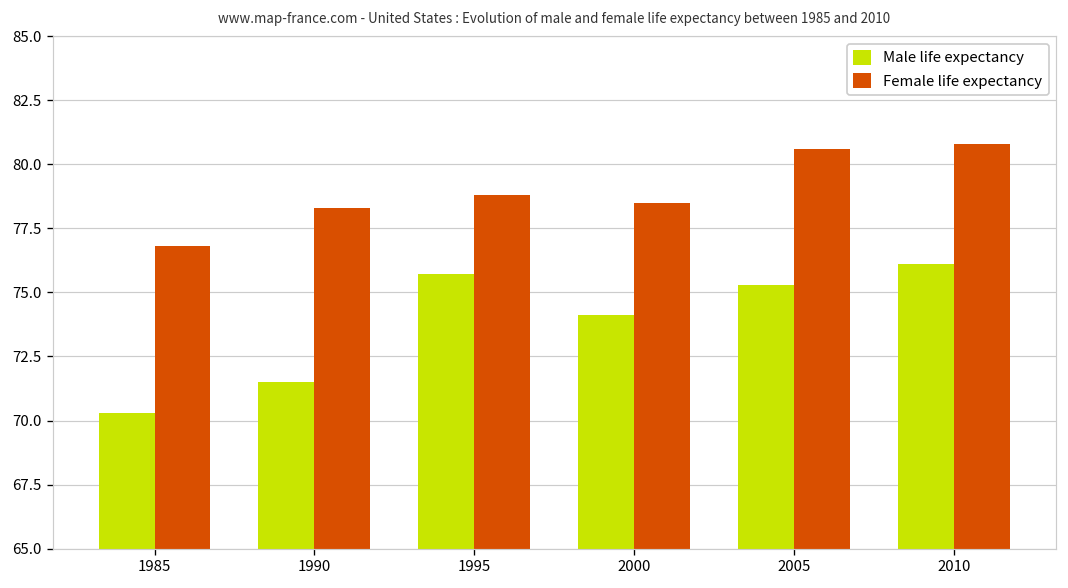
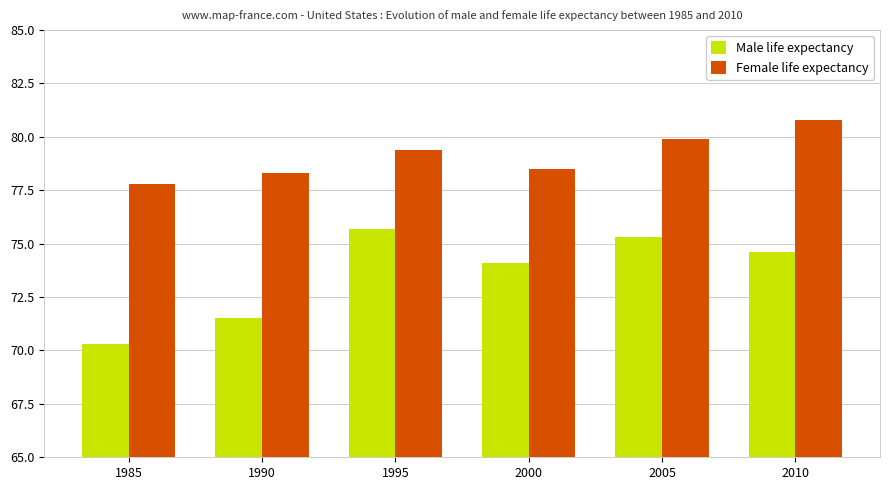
  {
    "Male life expectancy": {
      "1985": 70.3,
      "1990": 71.5,
      "1995": 75.7,
      "2000": 74.1,
      "2005": 75.3,
-     "2010": 76.1
+     "2010": 74.6
    },
    "Female life expectancy": {
-     "1985": 76.8,
+     "1985": 77.8,
      "1990": 78.3,
-     "1995": 78.8,
+     "1995": 79.4,
      "2000": 78.5,
-     "2005": 80.6,
+     "2005": 79.9,
      "2010": 80.8
    }
  }
